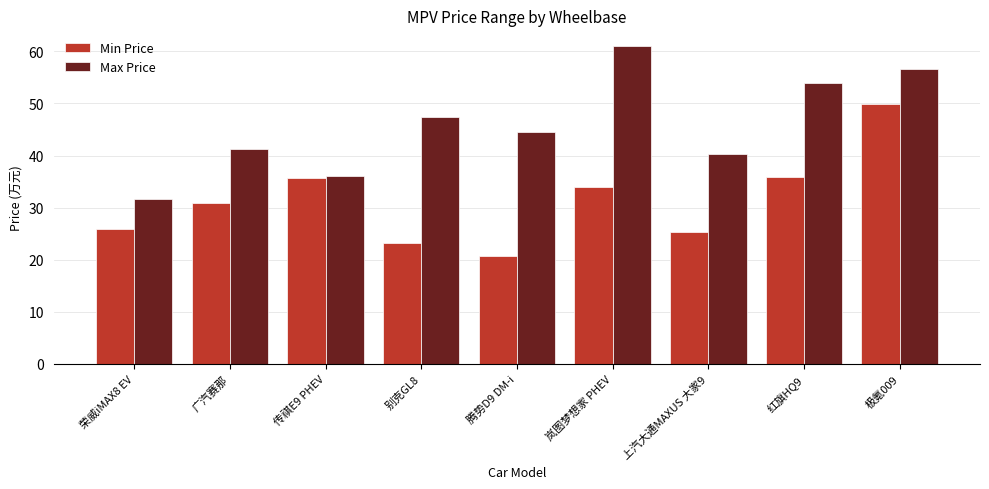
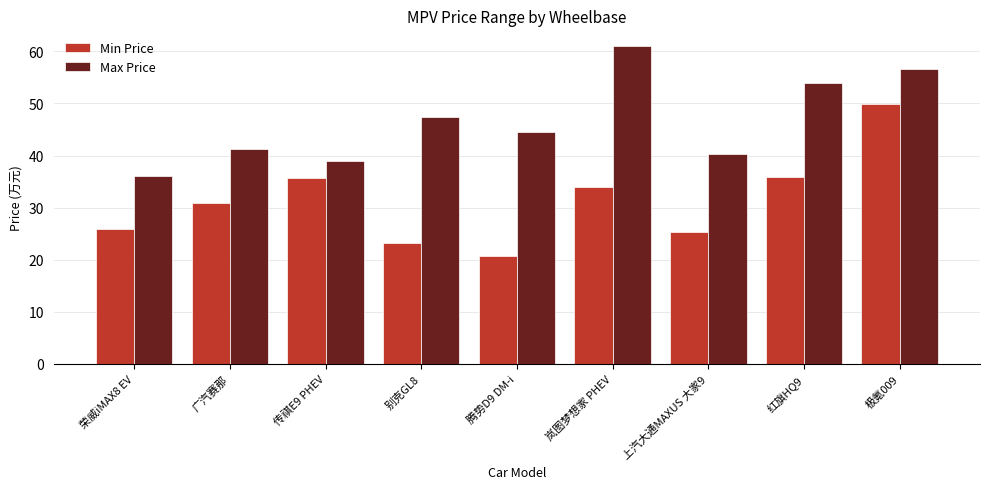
  {
    "Min Price": {
      "荣威iMAX8 EV": 26,
      "广汽赛那": 31,
      "传祺E9 PHEV": 36,
      "别克GL8": 23,
      "腾势D9 DM-i": 21,
      "岚图梦想家 PHEV": 34,
      "上汽大通MAXUS 大家9": 25,
      "红旗HQ9": 36,
      "极氪009": 50
    },
    "Max Price": {
-     "荣威iMAX8 EV": 32,
+     "荣威iMAX8 EV": 36,
      "广汽赛那": 41,
-     "传祺E9 PHEV": 36,
+     "传祺E9 PHEV": 39,
      "别克GL8": 47,
      "腾势D9 DM-i": 45,
      "岚图梦想家 PHEV": 61,
      "上汽大通MAXUS 大家9": 40,
      "红旗HQ9": 54,
      "极氪009": 57
    }
  }
